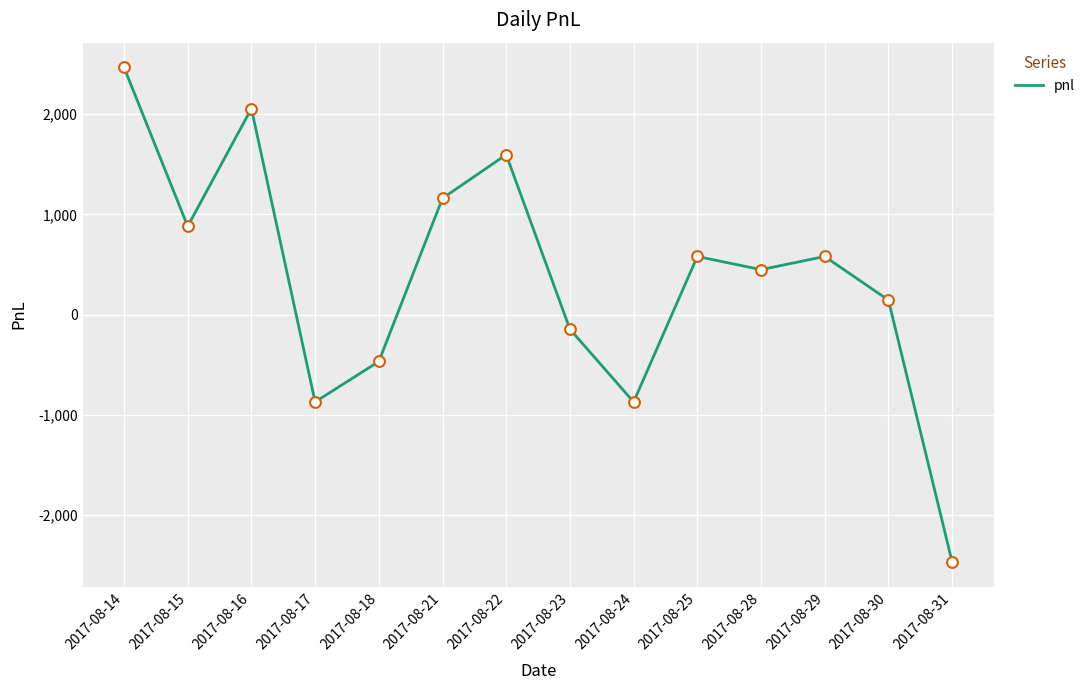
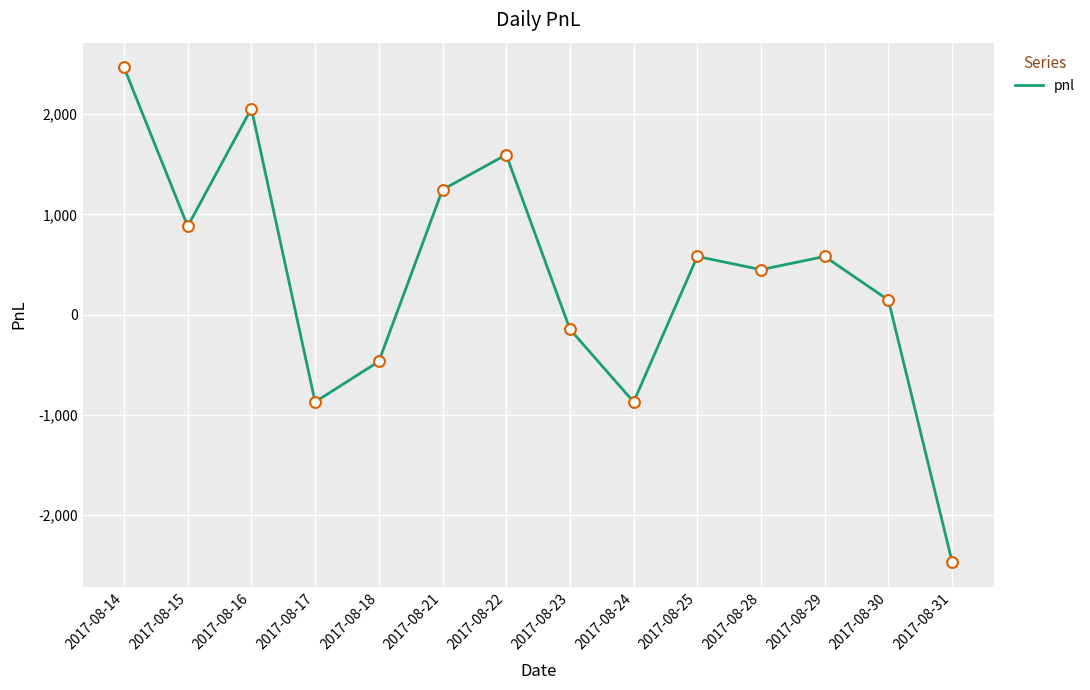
  {
    "2017-08-14": "2,470",
    "2017-08-15": "880",
    "2017-08-16": "2,050",
    "2017-08-17": "-870",
    "2017-08-18": "-470",
-   "2017-08-21": "1,160",
+   "2017-08-21": "1,250",
    "2017-08-22": "1,600",
    "2017-08-23": "-150",
    "2017-08-24": "-870",
    "2017-08-25": "580",
    "2017-08-28": "450",
    "2017-08-29": "580",
    "2017-08-30": "150",
    "2017-08-31": "-2,470"
  }
